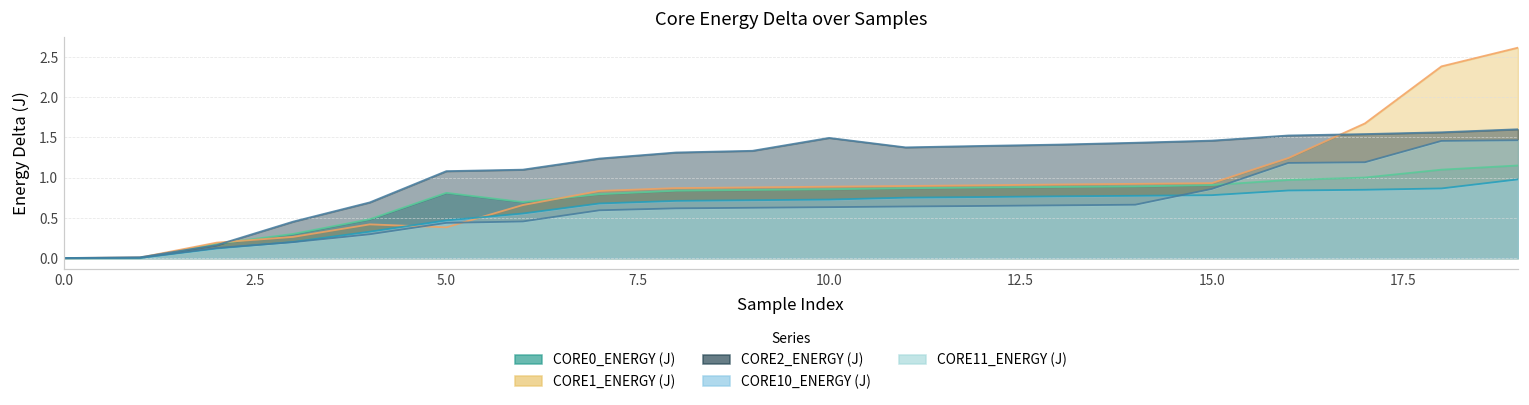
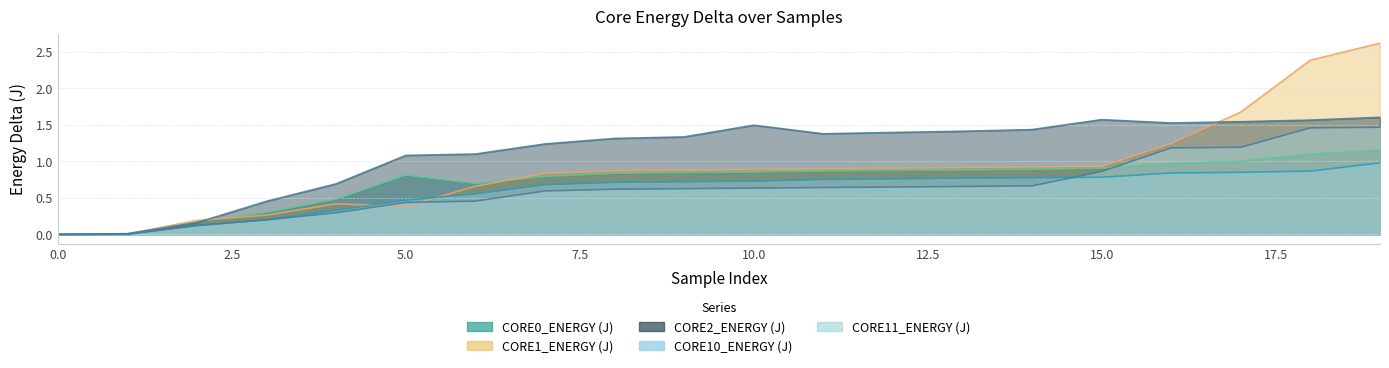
  {
    "CORE0_ENERGY (J)": {
      "5.0": 0.8
    },
    "CORE1_ENERGY (J)": {
      "5.0": 0.4
    },
    "CORE2_ENERGY (J)": {
      "5.0": 1.1,
      "10.0": 1.5,
-     "15.0": 1.5
+     "15.0": 1.6
    }
  }
